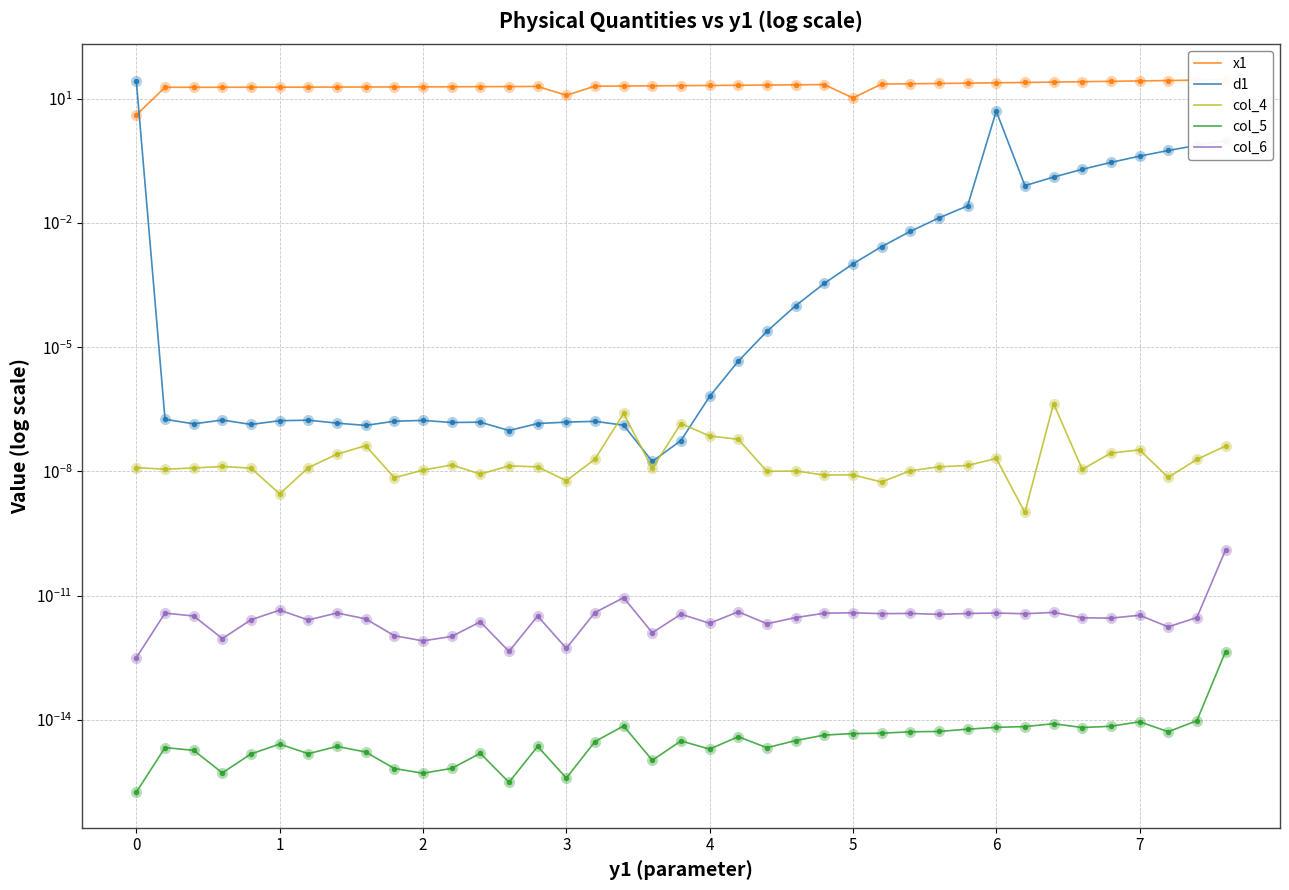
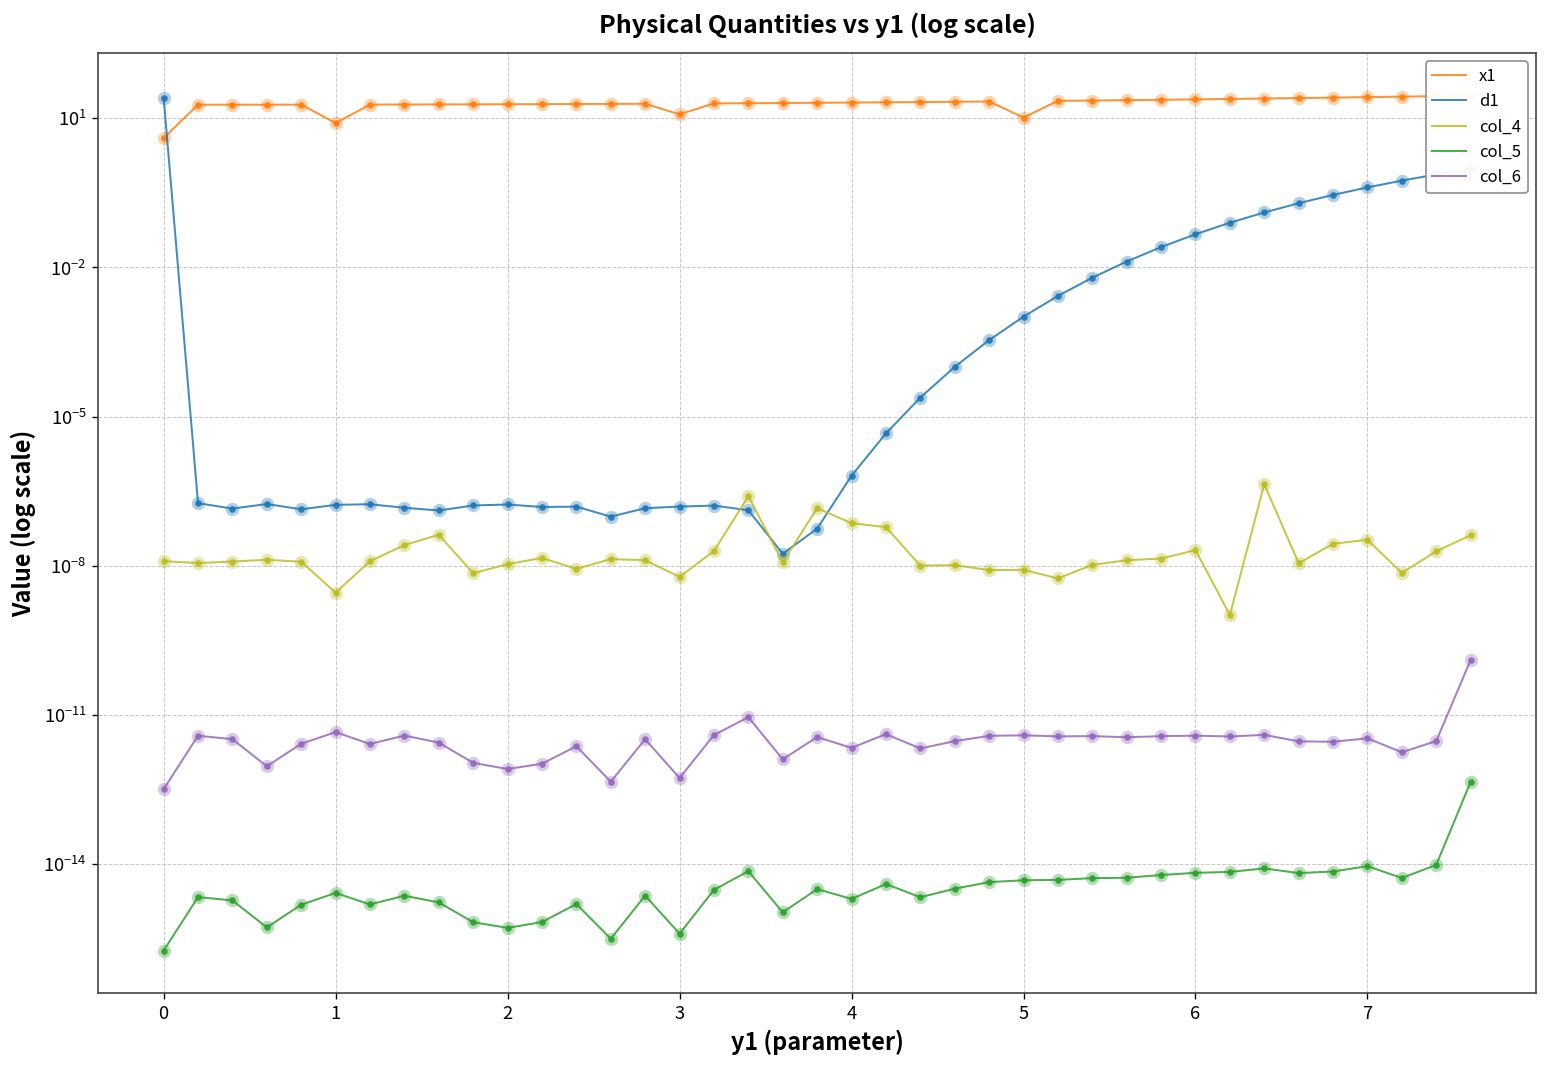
  {
    "x1": {
      "0": 4,
-     "1": 20,
+     "1": 8,
      "2": 20,
      "3": 12,
      "4": 20,
      "5": 10,
      "6": 20,
      "7": 30
    },
    "d1": {
      "0": 30,
      "1": 0.00000017,
      "2": 0.00000017,
      "3": 0.00000016,
      "4": 0.0000006,
      "5": 0.0010,
-     "6": 5,
+     "6": 0.05,
      "7": 0.4
    },
    "col_4": {
      "0": 0.000000012,
      "1": 0.000000003,
      "2": 0.000000011,
      "3": 0.000000006,
      "4": 0.00000007,
      "5": 0.000000008,
      "6": 0.00000002,
      "7": 0.00000003
    },
    "col_5": {
      "0": 0.000000000000,
      "1": 0.000000000000,
      "2": 0.000000000000,
      "3": 0.000000000000,
      "4": 0.000000000000,
      "5": 0.000000000000,
      "6": 0.000000000000,
      "7": 0.000000000000
    },
    "col_6": {
      "0": 0.000000000000,
      "1": 0.000000000004,
      "2": 0.000000000001,
      "3": 0.000000000001,
      "4": 0.000000000002,
      "5": 0.000000000004,
      "6": 0.000000000004,
      "7": 0.000000000003
    }
  }
